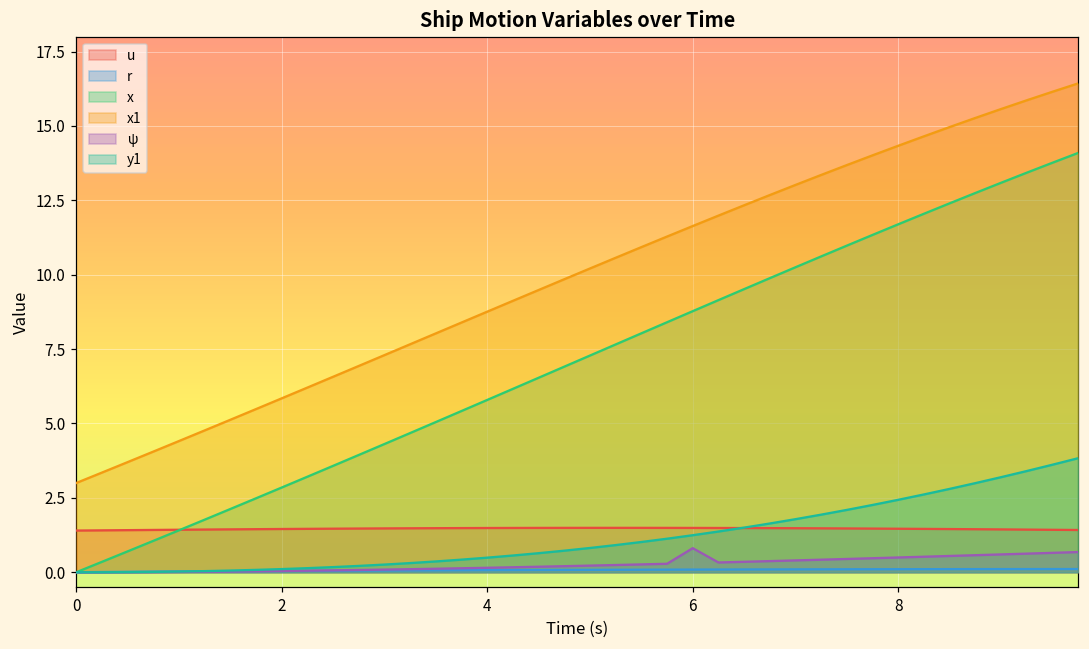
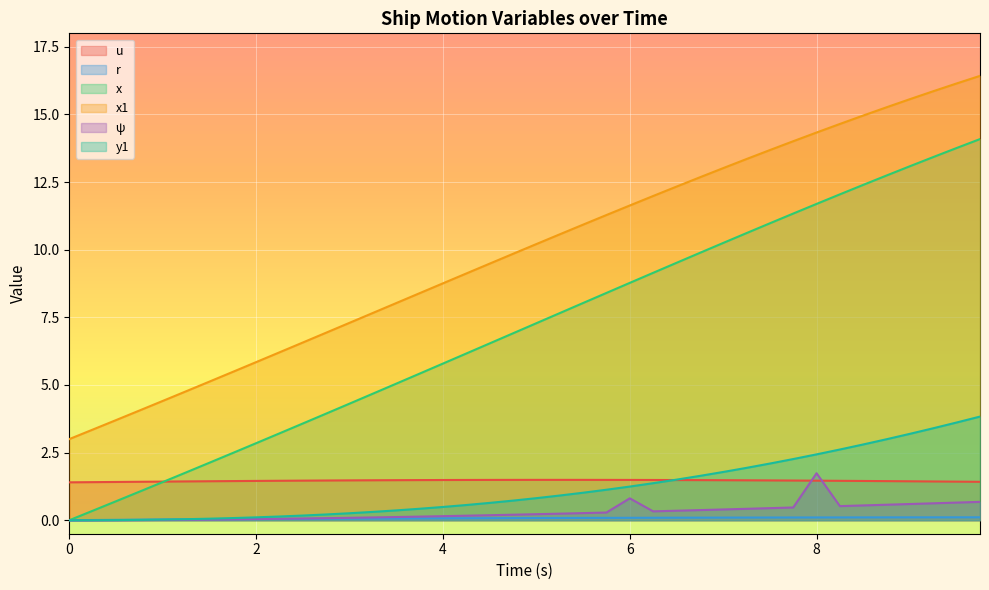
  {
    "ψ": {
      "6": 0.8,
-     "8": 0.5
+     "8": 1.7
    }
  }
